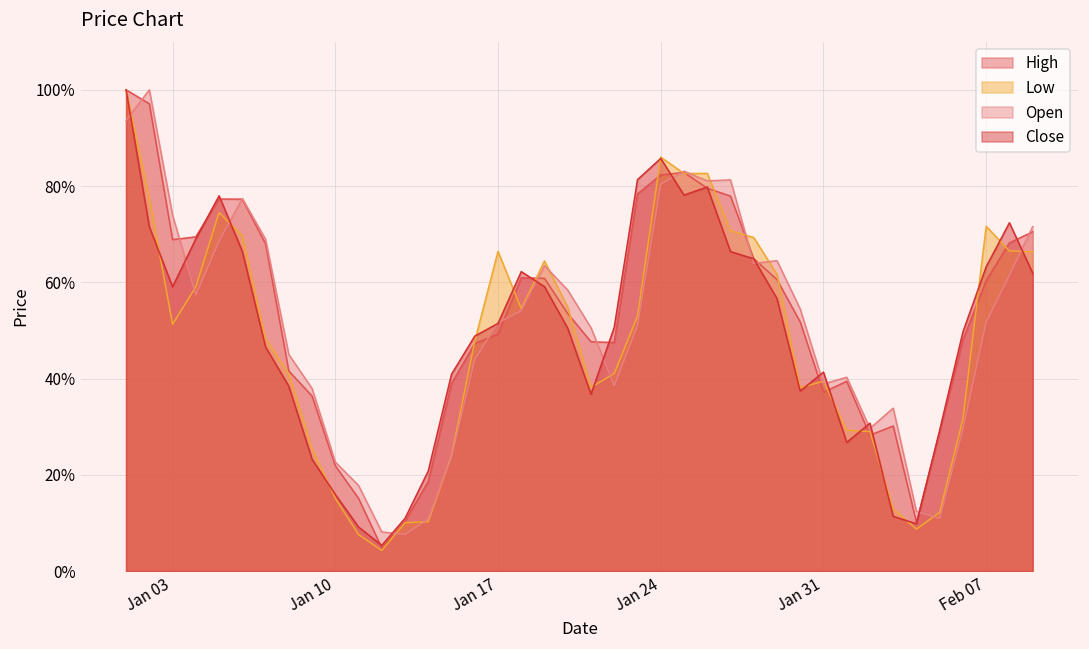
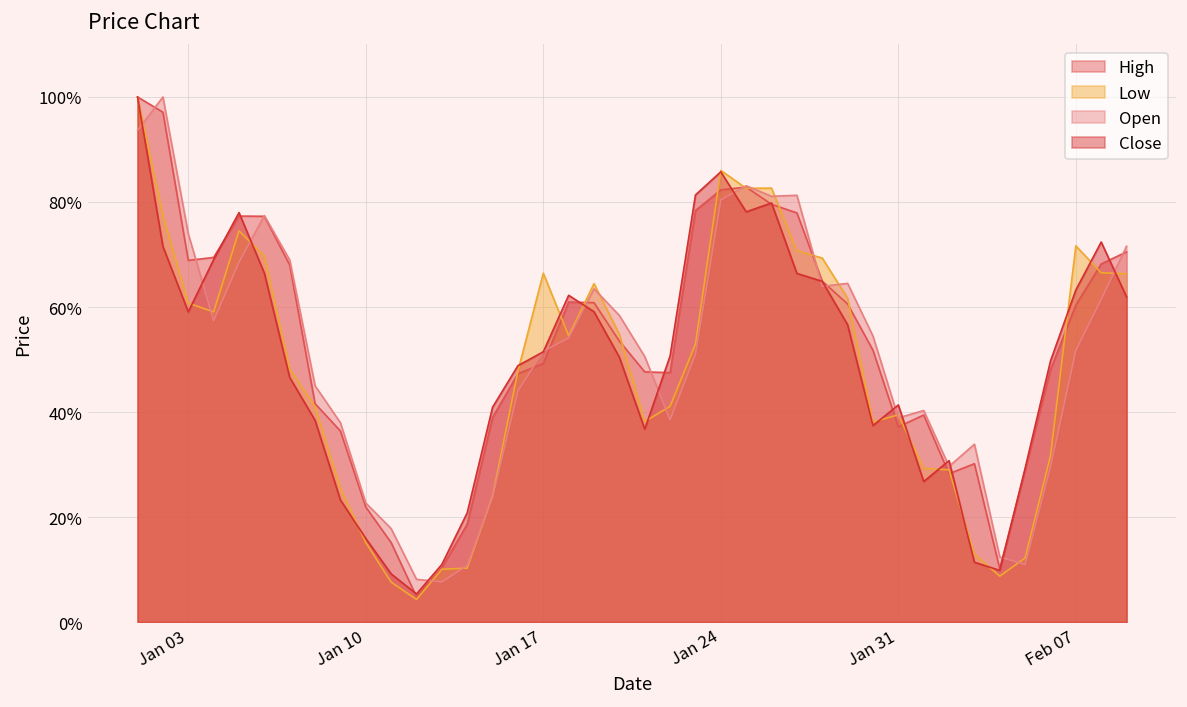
  {
    "Low": {
-     "Jan 03": "51%",
+     "Jan 03": "61%",
      "Jan 10": "15%",
      "Jan 17": "66%",
      "Feb 07": "72%"
    }
  }
